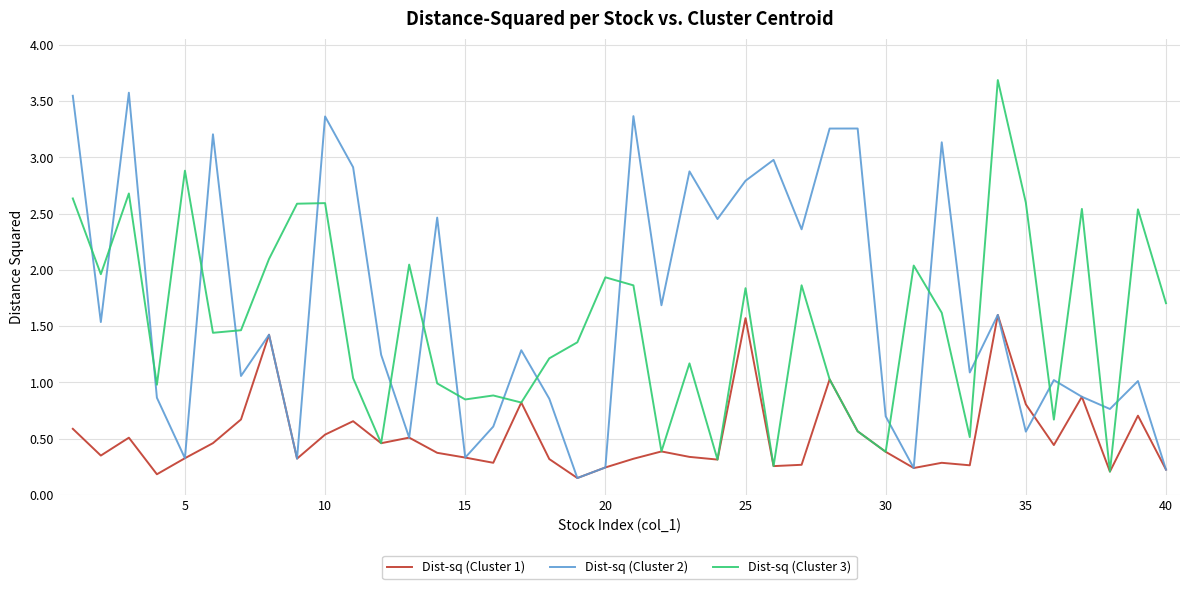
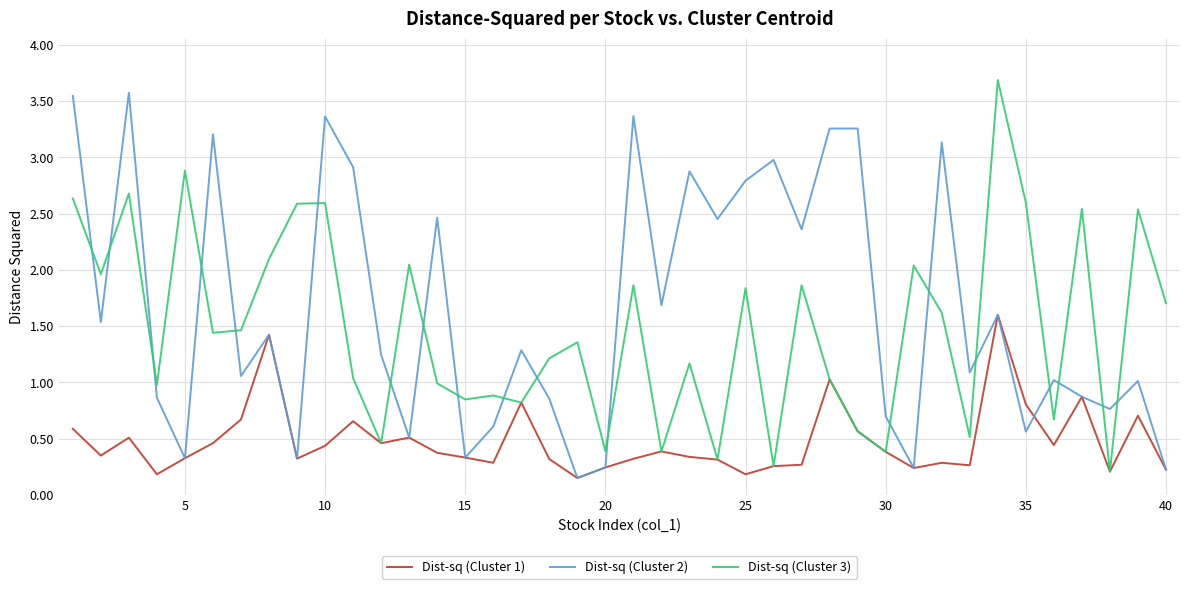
  {
    "Dist-sq (Cluster 1)": {
-     "10": 0.53,
-     "25": 1.57,
+     "10": 0.44,
+     "25": 0.18,
      "35": 0.80
    },
    "Dist-sq (Cluster 2)": {
      "10": 3.36,
      "25": 2.79,
      "30": 0.70,
      "35": 0.56
    },
    "Dist-sq (Cluster 3)": {
      "5": 2.88,
      "10": 2.59,
      "15": 0.85,
-     "20": 1.93,
+     "20": 0.39,
      "25": 1.84,
      "35": 2.60,
      "40": 1.70
    }
  }
